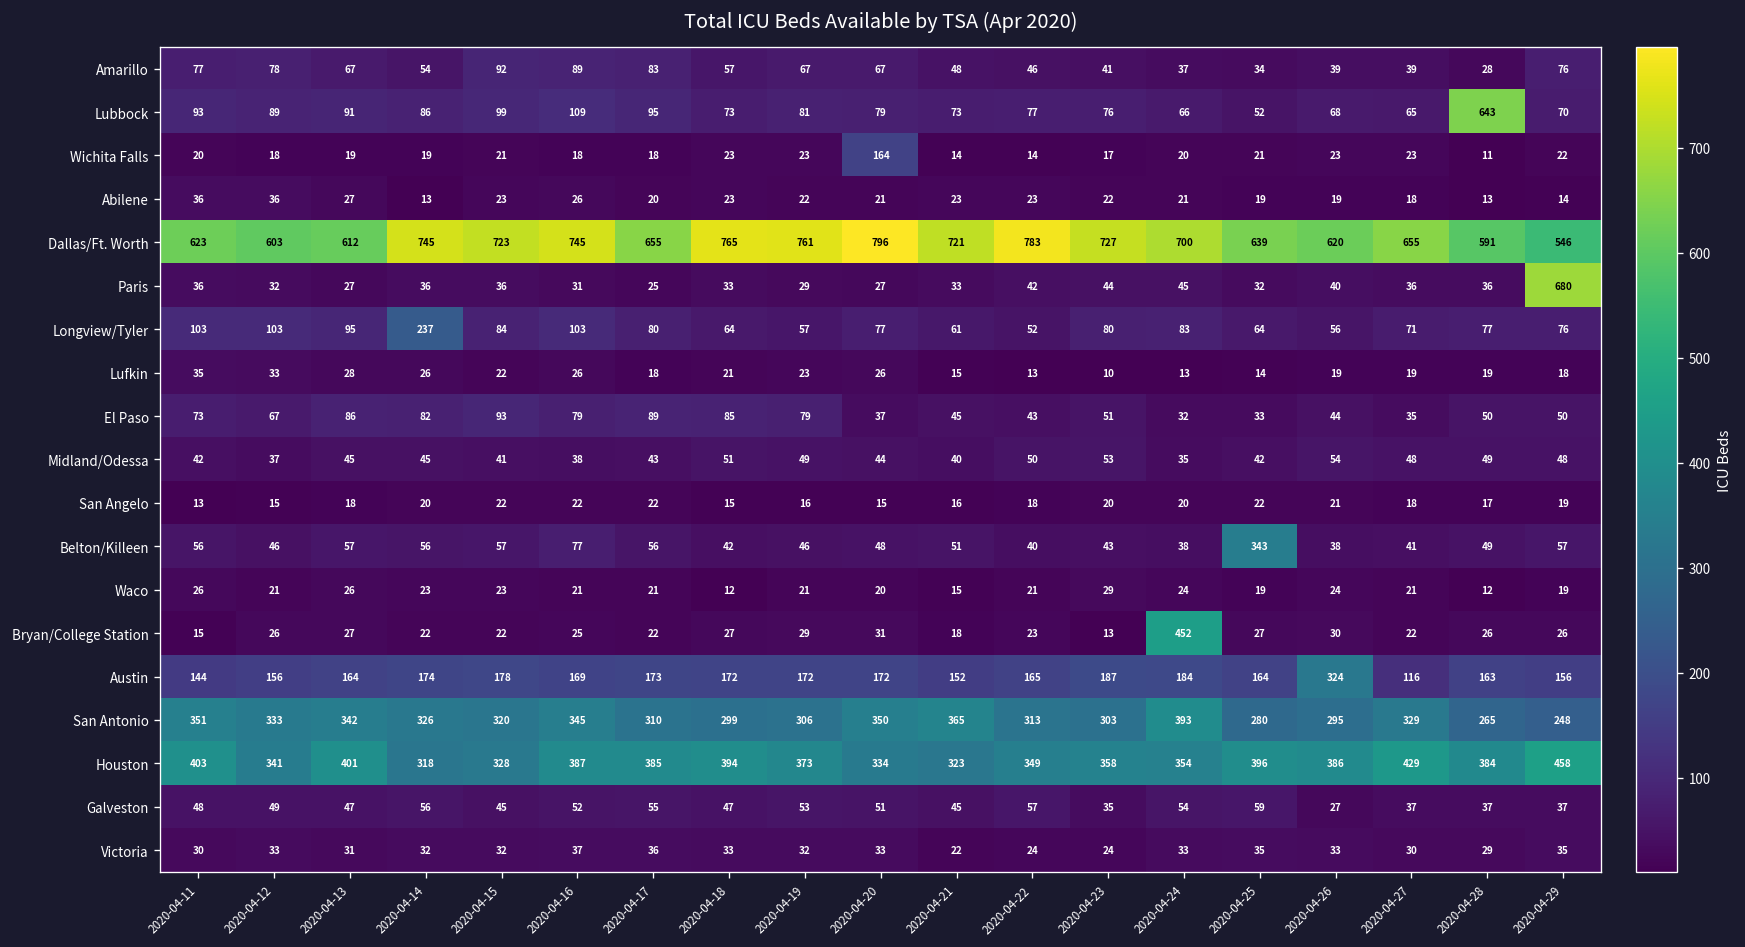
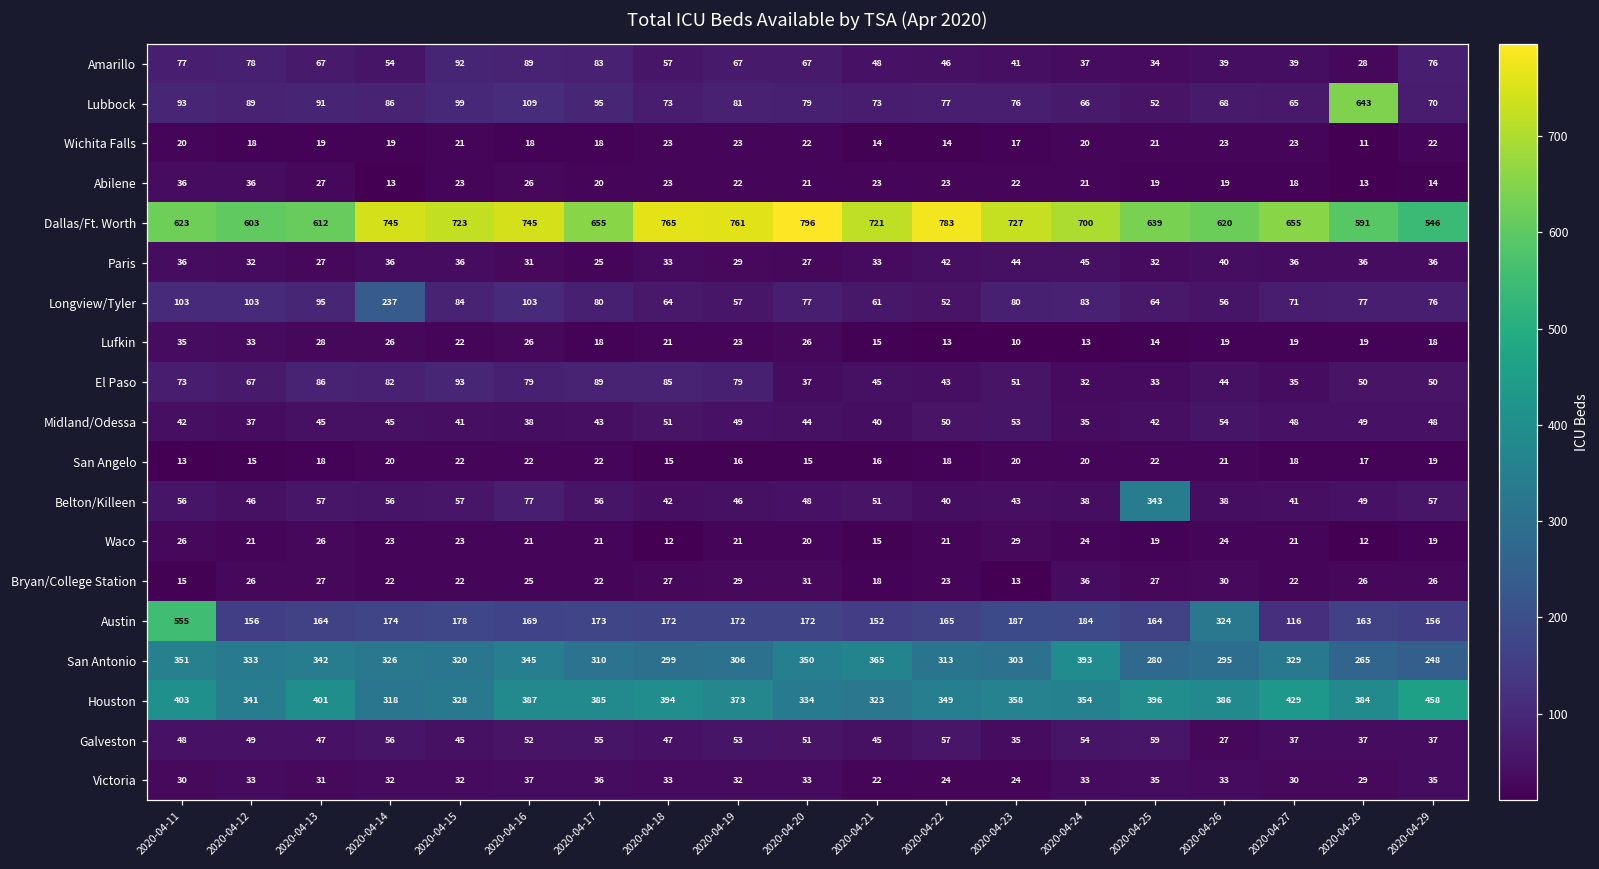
  {
    "Wichita Falls": {
      "2020-04-11": 20,
      "2020-04-12": 18,
      "2020-04-13": 19,
      "2020-04-14": 19,
      "2020-04-15": 21,
      "2020-04-16": 18,
      "2020-04-17": 18,
      "2020-04-18": 23,
      "2020-04-19": 23,
-     "2020-04-20": 164,
+     "2020-04-20": 22,
      "2020-04-21": 14,
      "2020-04-22": 14,
      "2020-04-23": 17,
      "2020-04-24": 20,
      "2020-04-25": 21,
      "2020-04-26": 23,
      "2020-04-27": 23,
      "2020-04-28": 11,
      "2020-04-29": 22
    },
    "Paris": {
      "2020-04-11": 36,
      "2020-04-12": 32,
      "2020-04-13": 27,
      "2020-04-14": 36,
      "2020-04-15": 36,
      "2020-04-16": 31,
      "2020-04-17": 25,
      "2020-04-18": 33,
      "2020-04-19": 29,
      "2020-04-20": 27,
      "2020-04-21": 33,
      "2020-04-22": 42,
      "2020-04-23": 44,
      "2020-04-24": 45,
      "2020-04-25": 32,
      "2020-04-26": 40,
      "2020-04-27": 36,
      "2020-04-28": 36,
-     "2020-04-29": 680
+     "2020-04-29": 36
    },
    "Bryan/College Station": {
      "2020-04-11": 15,
      "2020-04-12": 26,
      "2020-04-13": 27,
      "2020-04-14": 22,
      "2020-04-15": 22,
      "2020-04-16": 25,
      "2020-04-17": 22,
      "2020-04-18": 27,
      "2020-04-19": 29,
      "2020-04-20": 31,
      "2020-04-21": 18,
      "2020-04-22": 23,
      "2020-04-23": 13,
-     "2020-04-24": 452,
+     "2020-04-24": 36,
      "2020-04-25": 27,
      "2020-04-26": 30,
      "2020-04-27": 22,
      "2020-04-28": 26,
      "2020-04-29": 26
    },
    "Austin": {
-     "2020-04-11": 144,
+     "2020-04-11": 555,
      "2020-04-12": 156,
      "2020-04-13": 164,
      "2020-04-14": 174,
      "2020-04-15": 178,
      "2020-04-16": 169,
      "2020-04-17": 173,
      "2020-04-18": 172,
      "2020-04-19": 172,
      "2020-04-20": 172,
      "2020-04-21": 152,
      "2020-04-22": 165,
      "2020-04-23": 187,
      "2020-04-24": 184,
      "2020-04-25": 164,
      "2020-04-26": 324,
      "2020-04-27": 116,
      "2020-04-28": 163,
      "2020-04-29": 156
    }
  }
